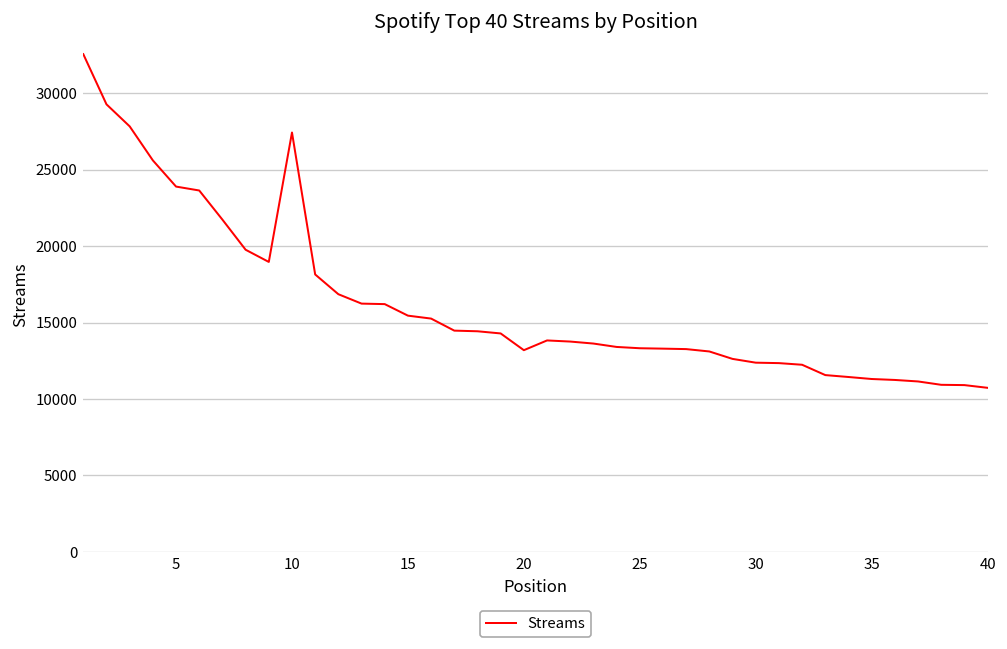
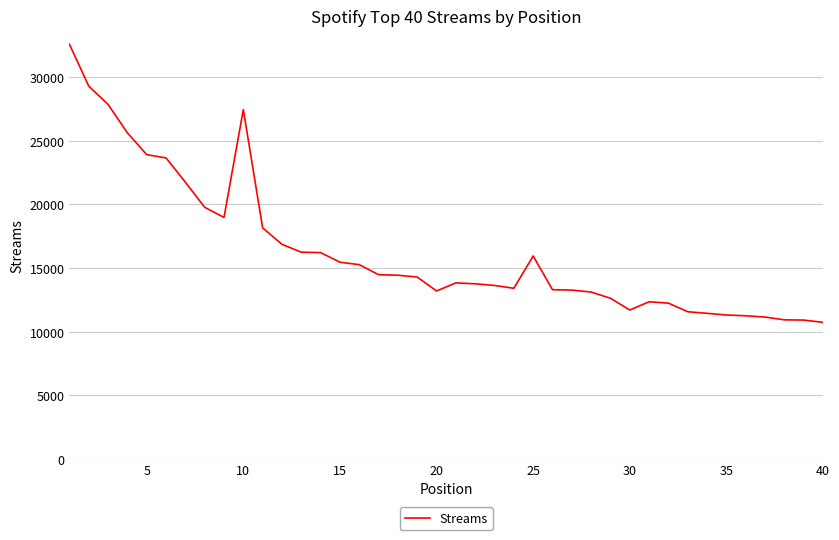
  {
    "5": 23900,
    "10": 27400,
    "15": 15500,
    "20": 13200,
-   "25": 13300,
-   "30": 12400,
+   "25": 15900,
+   "30": 11700,
    "35": 11300,
    "40": 10700
  }
